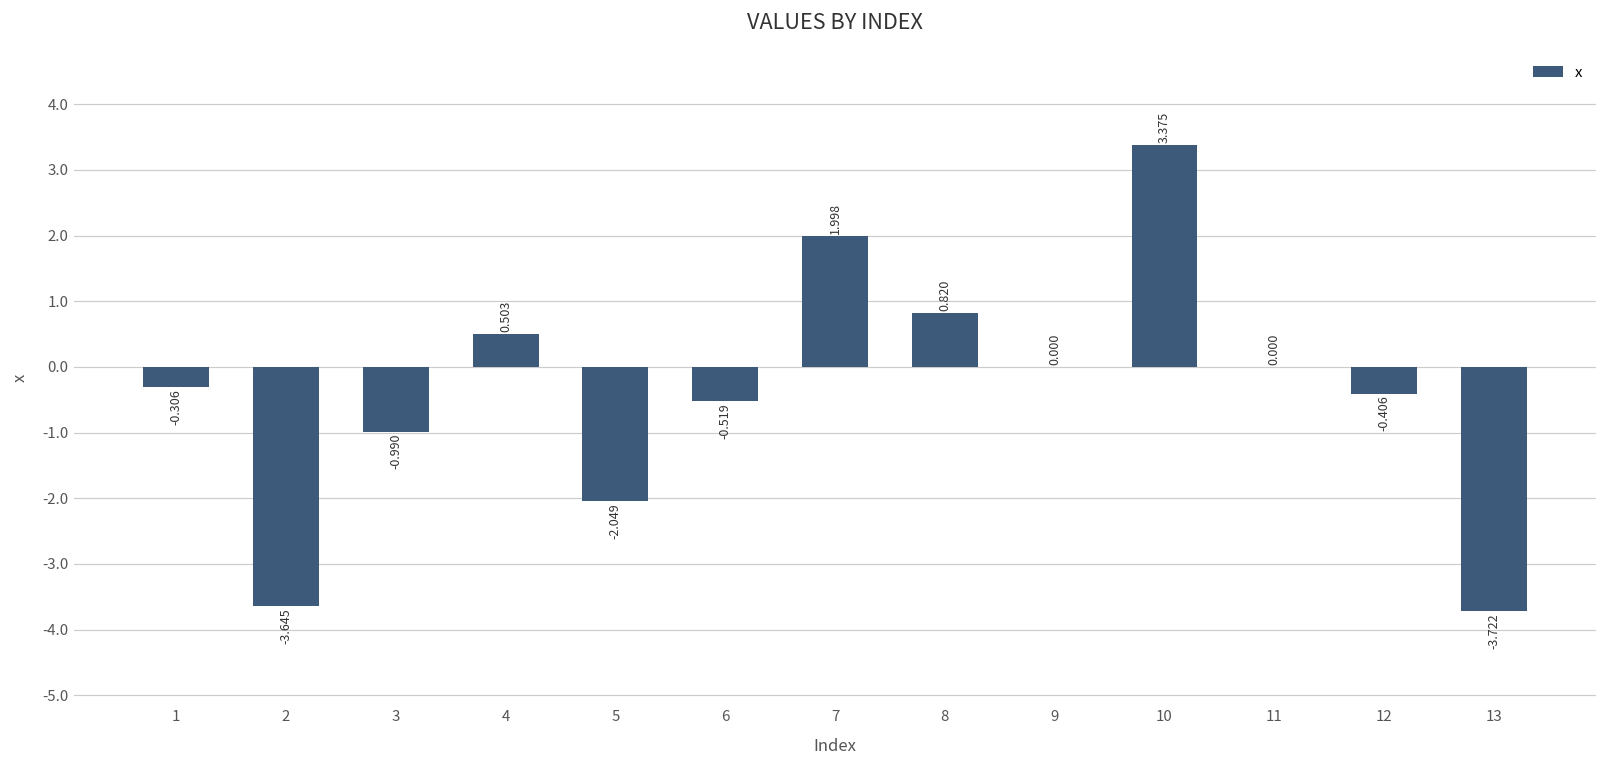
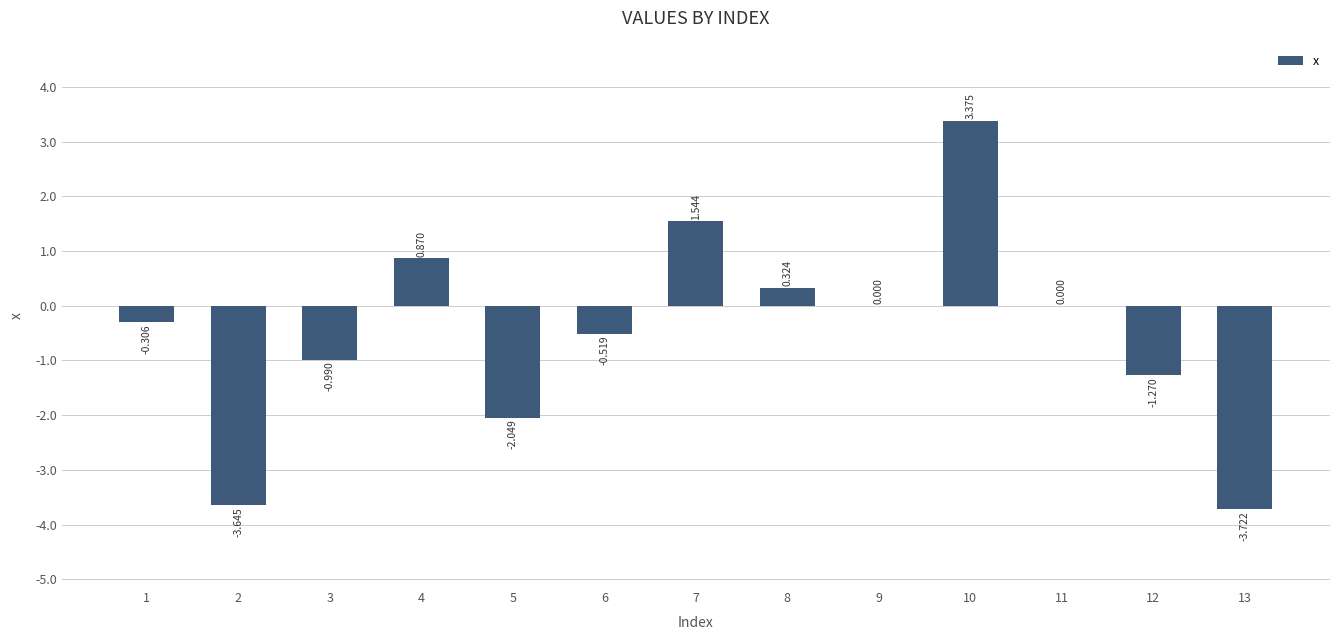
  {
    "1": -0.306,
    "2": -3.645,
    "3": -0.990,
-   "4": 0.503,
+   "4": 0.870,
    "5": -2.049,
    "6": -0.519,
-   "7": 1.998,
-   "8": 0.820,
+   "7": 1.544,
+   "8": 0.324,
    "9": 0.000,
    "10": 3.375,
    "11": 0.000,
-   "12": -0.406,
+   "12": -1.270,
    "13": -3.722
  }
